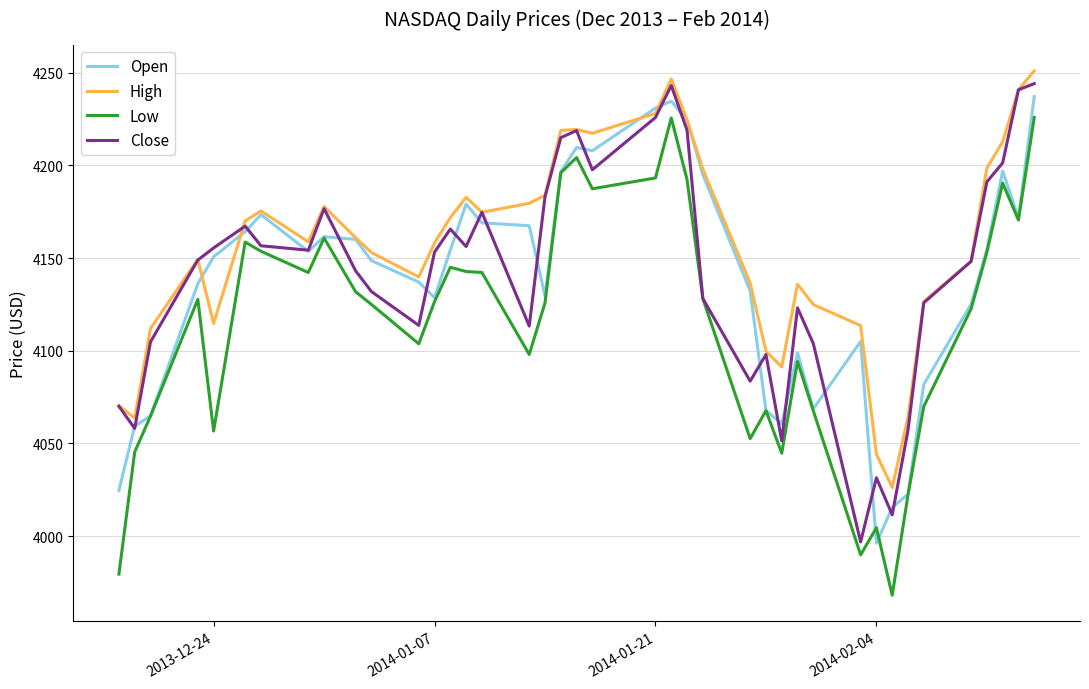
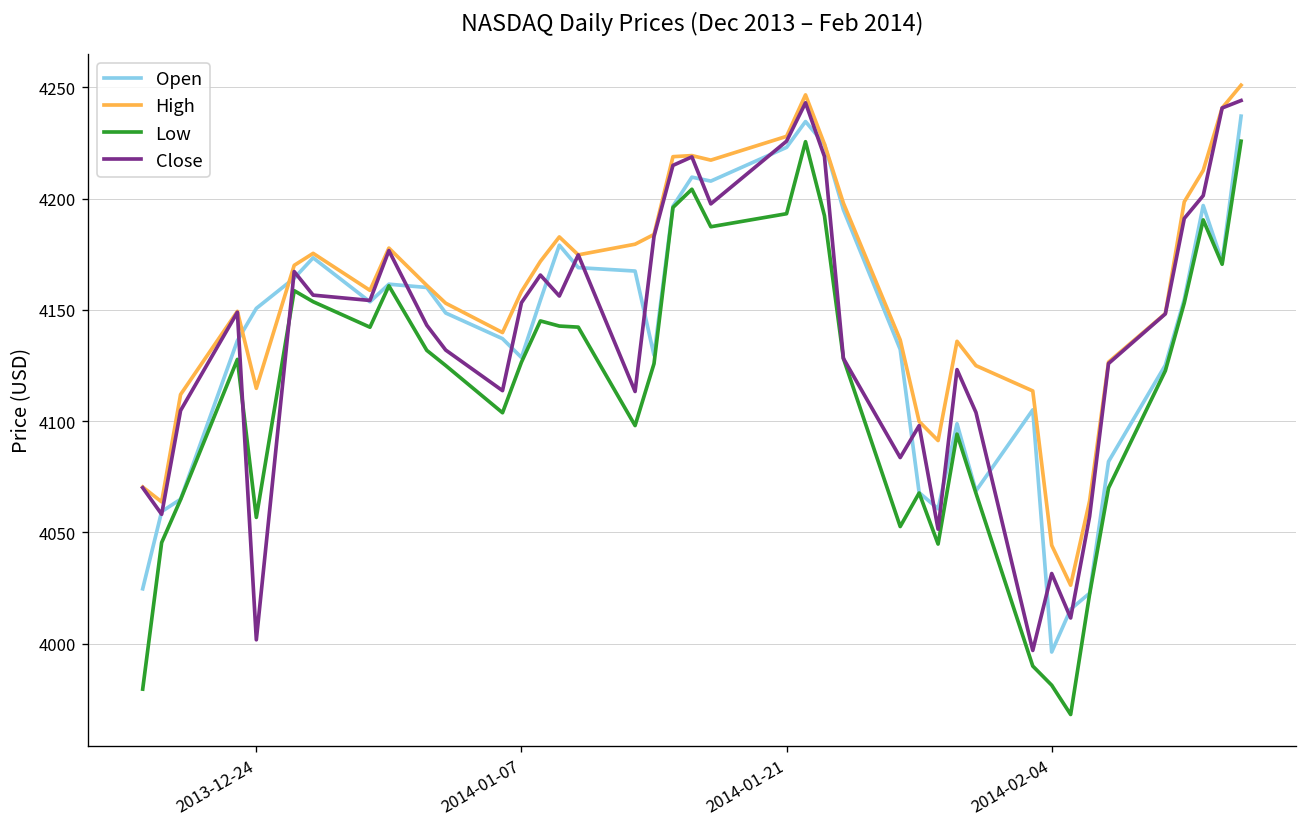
  {
    "Open": {
      "2013-12-24": 4151,
      "2014-01-07": 4129,
-     "2014-01-21": 4231,
+     "2014-01-21": 4223,
      "2014-02-04": 3996
    },
    "High": {
      "2013-12-24": 4115,
      "2014-01-07": 4158,
      "2014-01-21": 4228,
      "2014-02-04": 4044
    },
    "Low": {
      "2013-12-24": 4057,
      "2014-01-07": 4126,
      "2014-01-21": 4193,
-     "2014-02-04": 4005
+     "2014-02-04": 3981
    },
    "Close": {
-     "2013-12-24": 4155,
+     "2013-12-24": 4002,
      "2014-01-07": 4153,
      "2014-01-21": 4226,
      "2014-02-04": 4032
    }
  }
